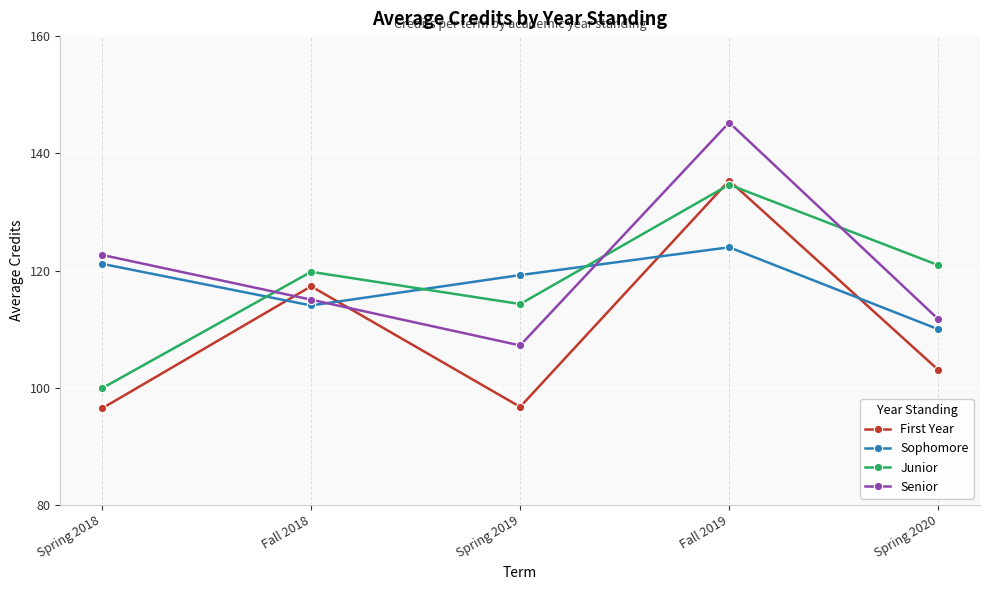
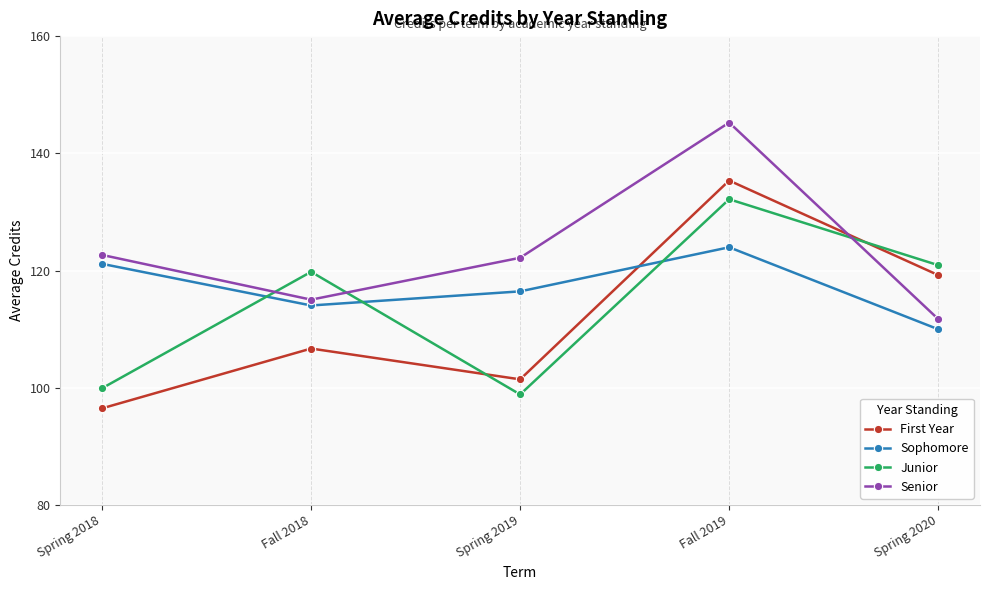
  {
    "First Year": {
      "Spring 2018": 96,
-     "Fall 2018": 117,
-     "Spring 2019": 97,
+     "Fall 2018": 107,
+     "Spring 2019": 101,
      "Fall 2019": 135,
-     "Spring 2020": 103
+     "Spring 2020": 119
    },
    "Sophomore": {
      "Spring 2018": 121,
      "Fall 2018": 114,
-     "Spring 2019": 119,
+     "Spring 2019": 116,
      "Fall 2019": 124,
      "Spring 2020": 110
    },
    "Junior": {
      "Spring 2018": 100,
      "Fall 2018": 120,
-     "Spring 2019": 114,
-     "Fall 2019": 135,
+     "Spring 2019": 99,
+     "Fall 2019": 132,
      "Spring 2020": 121
    },
    "Senior": {
      "Spring 2018": 123,
      "Fall 2018": 115,
-     "Spring 2019": 107,
+     "Spring 2019": 122,
      "Fall 2019": 145,
      "Spring 2020": 112
    }
  }
